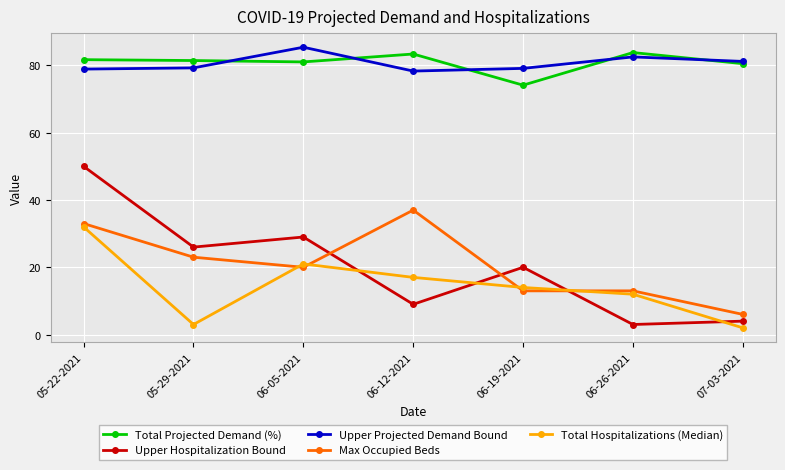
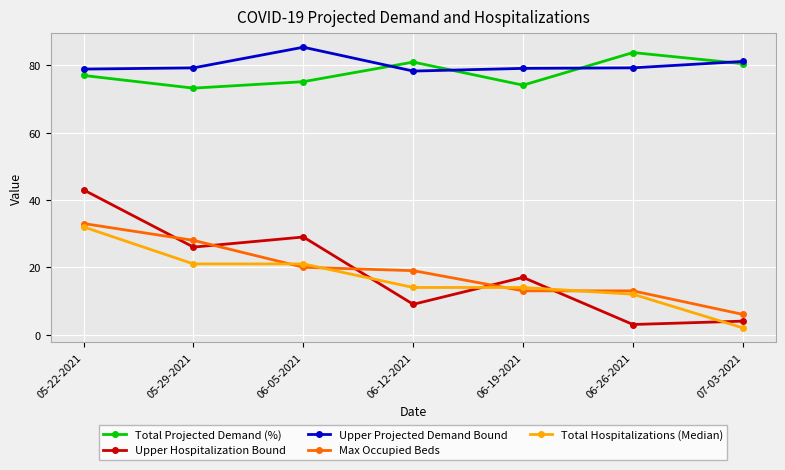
  {
    "Total Projected Demand (%)": {
-     "05-22-2021": 82,
-     "05-29-2021": 81,
-     "06-05-2021": 81,
-     "06-12-2021": 83,
+     "05-22-2021": 77,
+     "05-29-2021": 73,
+     "06-05-2021": 75,
+     "06-12-2021": 81,
      "06-19-2021": 74,
      "06-26-2021": 84
    },
    "Upper Hospitalization Bound": {
-     "05-22-2021": 50,
+     "05-22-2021": 43,
      "05-29-2021": 26,
      "06-05-2021": 29,
      "06-12-2021": 9,
-     "06-19-2021": 20,
+     "06-19-2021": 17,
      "06-26-2021": 3,
      "07-03-2021": 4
    },
    "Upper Projected Demand Bound": {
      "05-22-2021": 79,
      "05-29-2021": 79,
      "06-05-2021": 85,
      "06-12-2021": 78,
      "06-19-2021": 79,
-     "06-26-2021": 83
+     "06-26-2021": 79
    },
    "Max Occupied Beds": {
      "05-22-2021": 33,
-     "05-29-2021": 23,
+     "05-29-2021": 28,
      "06-05-2021": 20,
-     "06-12-2021": 37,
+     "06-12-2021": 19,
      "06-19-2021": 13,
      "06-26-2021": 13,
      "07-03-2021": 6
    },
    "Total Hospitalizations (Median)": {
      "05-22-2021": 32,
-     "05-29-2021": 3,
+     "05-29-2021": 21,
      "06-05-2021": 21,
-     "06-12-2021": 17,
+     "06-12-2021": 14,
      "06-19-2021": 14,
      "06-26-2021": 12,
      "07-03-2021": 2
    }
  }
